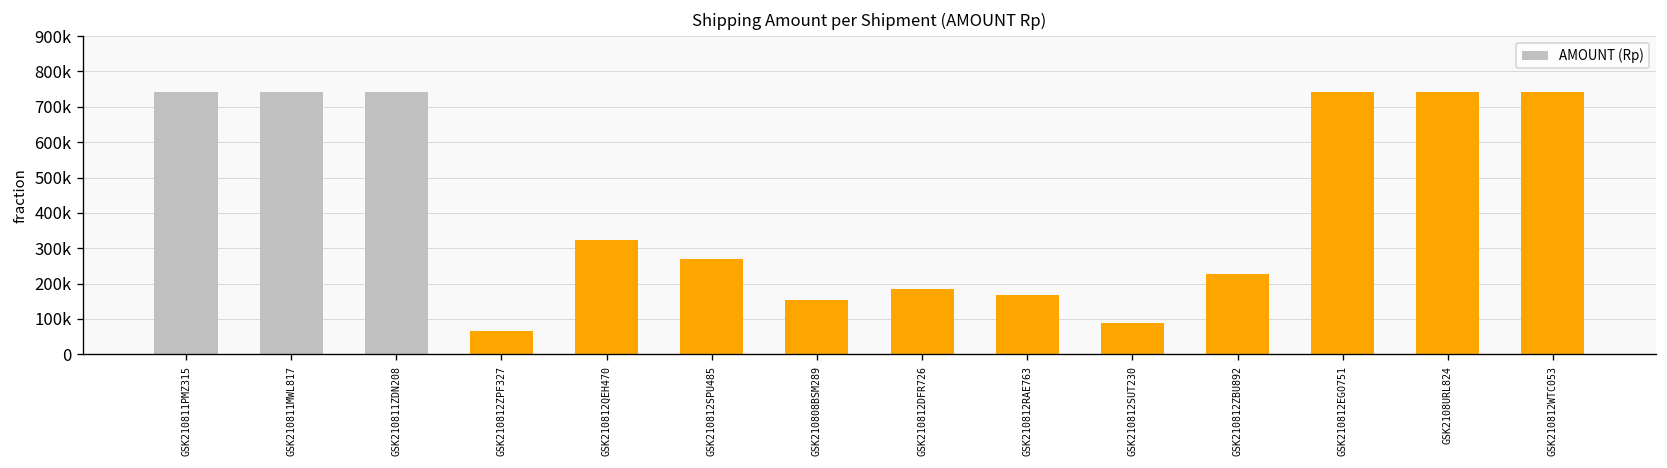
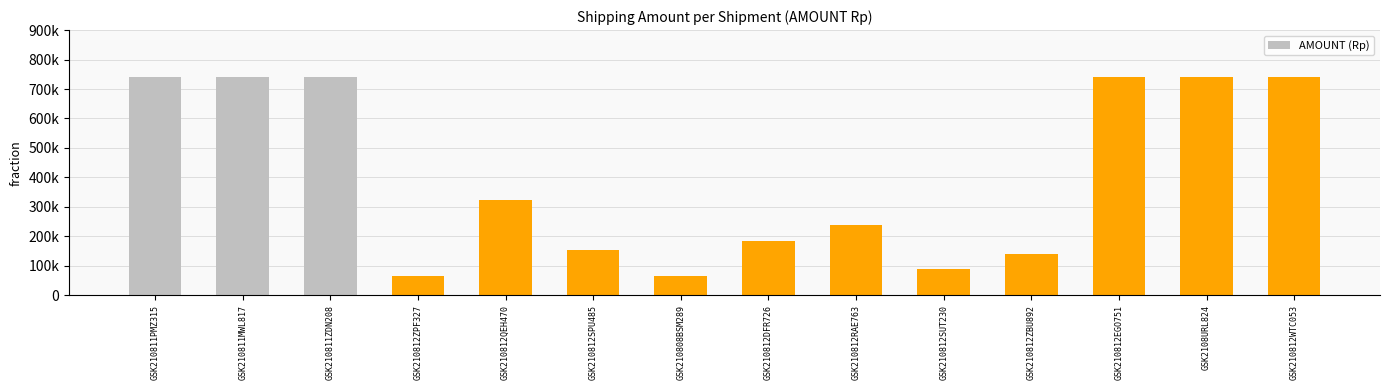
  {
    "GSK210811PMZ315": 740000,
    "GSK210811MWL817": 740000,
    "GSK210811ZDN208": 740000,
    "GSK210812ZPF327": 70000,
    "GSK210812QEH470": 320000,
-   "GSK210812SPU485": 270000,
-   "GSK210808BSM289": 150000,
+   "GSK210812SPU485": 150000,
+   "GSK210808BSM289": 70000,
    "GSK210812DFR726": 180000,
-   "GSK210812RAE763": 170000,
+   "GSK210812RAE763": 240000,
    "GSK210812SUT230": 90000,
-   "GSK210812ZBU892": 230000,
+   "GSK210812ZBU892": 140000,
    "GSK210812EGO751": 740000,
    "GSK2108URL824": 740000,
    "GSK210812WTC053": 740000
  }
